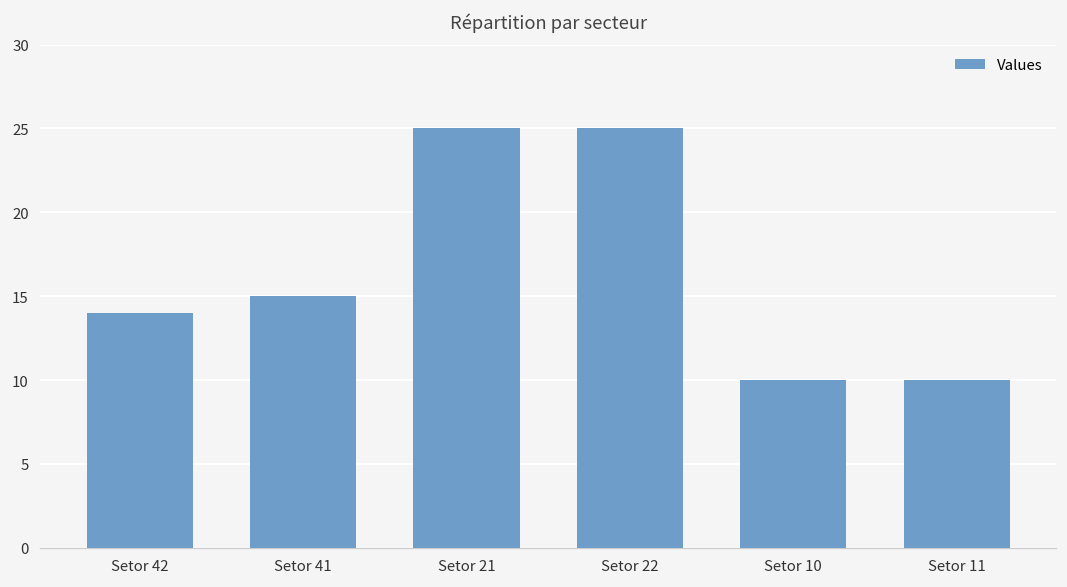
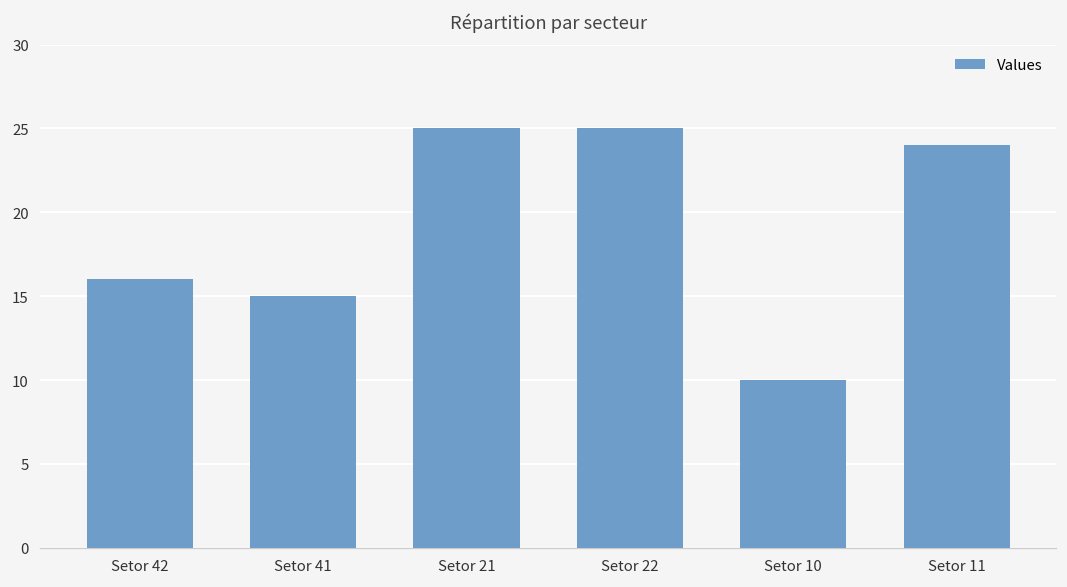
  {
-   "Setor 42": 14,
+   "Setor 42": 16,
    "Setor 41": 15,
    "Setor 21": 25,
    "Setor 22": 25,
    "Setor 10": 10,
-   "Setor 11": 10
+   "Setor 11": 24
  }
